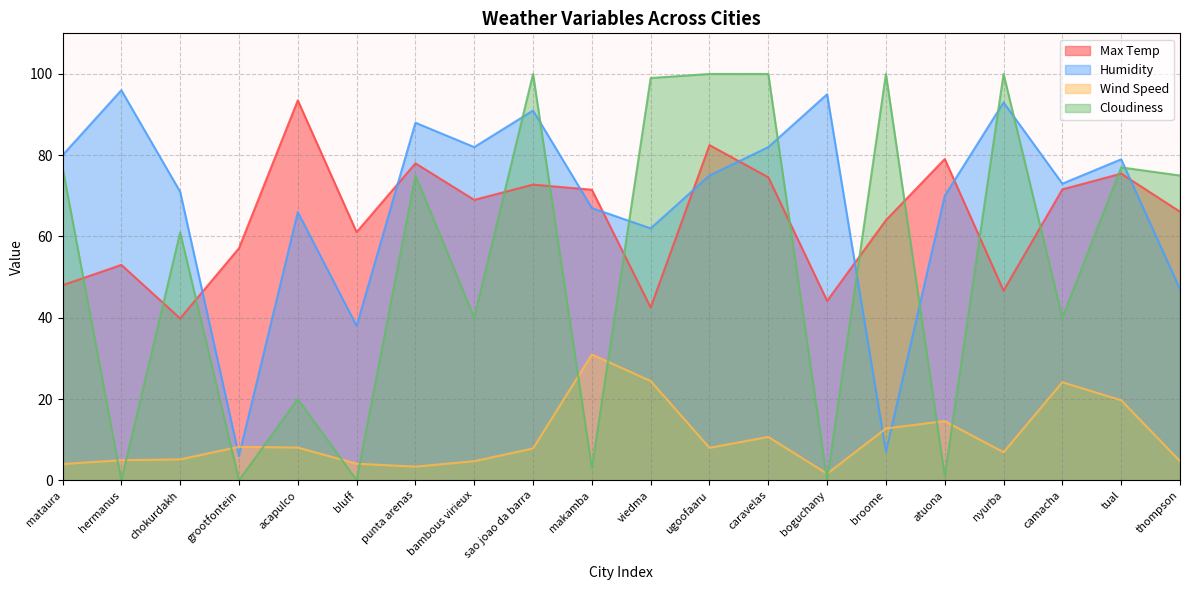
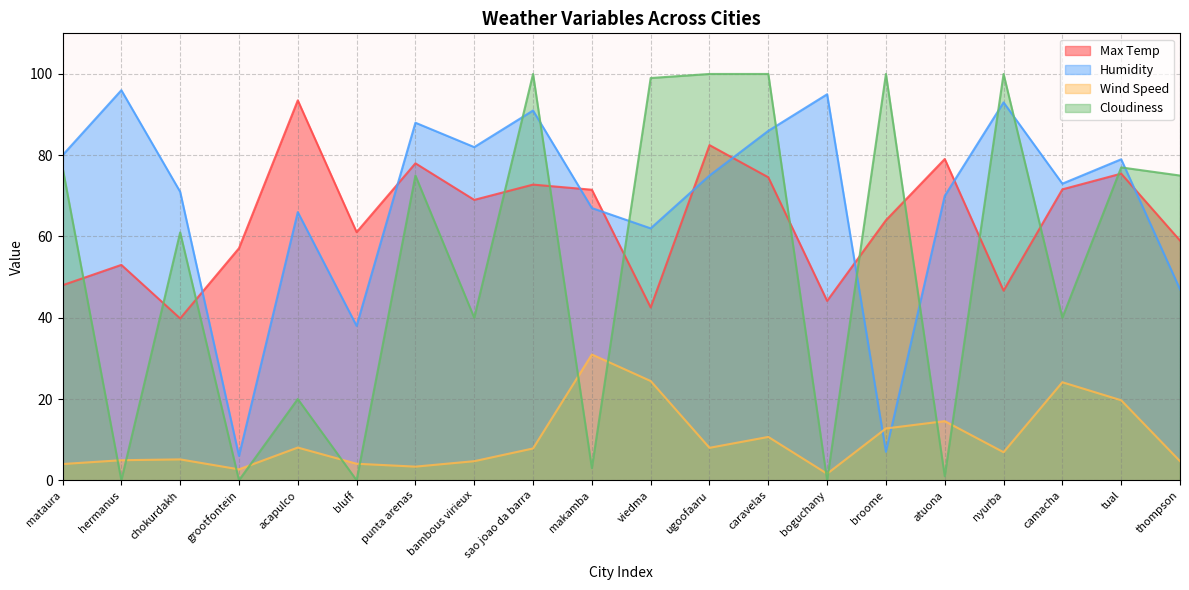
  {
    "Max Temp": {
      "mataura": 48,
      "hermanus": 53,
      "chokurdakh": 40,
      "grootfontein": 57,
      "acapulco": 94,
      "bluff": 61,
      "punta arenas": 78,
      "bambous virieux": 69,
      "sao joao da barra": 73,
      "makamba": 72,
      "viedma": 43,
      "ugoofaaru": 82,
      "caravelas": 75,
      "boguchany": 44,
      "broome": 64,
      "atuona": 79,
      "nyurba": 47,
      "camacha": 72,
      "tual": 75,
-     "thompson": 66
+     "thompson": 59
    },
    "Humidity": {
      "mataura": 80,
      "hermanus": 96,
      "chokurdakh": 71,
      "grootfontein": 6,
      "acapulco": 66,
      "bluff": 38,
      "punta arenas": 88,
      "bambous virieux": 82,
      "sao joao da barra": 91,
      "makamba": 67,
      "viedma": 62,
      "ugoofaaru": 75,
-     "caravelas": 82,
+     "caravelas": 86,
      "boguchany": 95,
      "broome": 7,
      "atuona": 70,
      "nyurba": 93,
      "camacha": 73,
      "tual": 79,
      "thompson": 47
    },
    "Wind Speed": {
      "mataura": 4,
      "hermanus": 5,
      "chokurdakh": 5,
-     "grootfontein": 8,
+     "grootfontein": 3,
      "acapulco": 8,
      "bluff": 4,
      "punta arenas": 3,
      "bambous virieux": 5,
      "sao joao da barra": 8,
      "makamba": 31,
      "viedma": 24,
      "ugoofaaru": 8,
      "caravelas": 11,
      "boguchany": 2,
      "broome": 13,
      "atuona": 15,
      "nyurba": 7,
      "camacha": 24,
      "tual": 20,
      "thompson": 5
    },
    "Cloudiness": {
      "mataura": 77,
      "hermanus": 0,
      "chokurdakh": 61,
      "grootfontein": 0,
      "acapulco": 20,
      "bluff": 0,
      "punta arenas": 75,
      "bambous virieux": 40,
      "sao joao da barra": 100,
      "makamba": 3,
      "viedma": 99,
      "ugoofaaru": 100,
      "caravelas": 100,
      "boguchany": 0,
      "broome": 100,
      "atuona": 1,
      "nyurba": 100,
      "camacha": 40,
      "tual": 77,
      "thompson": 75
    }
  }
